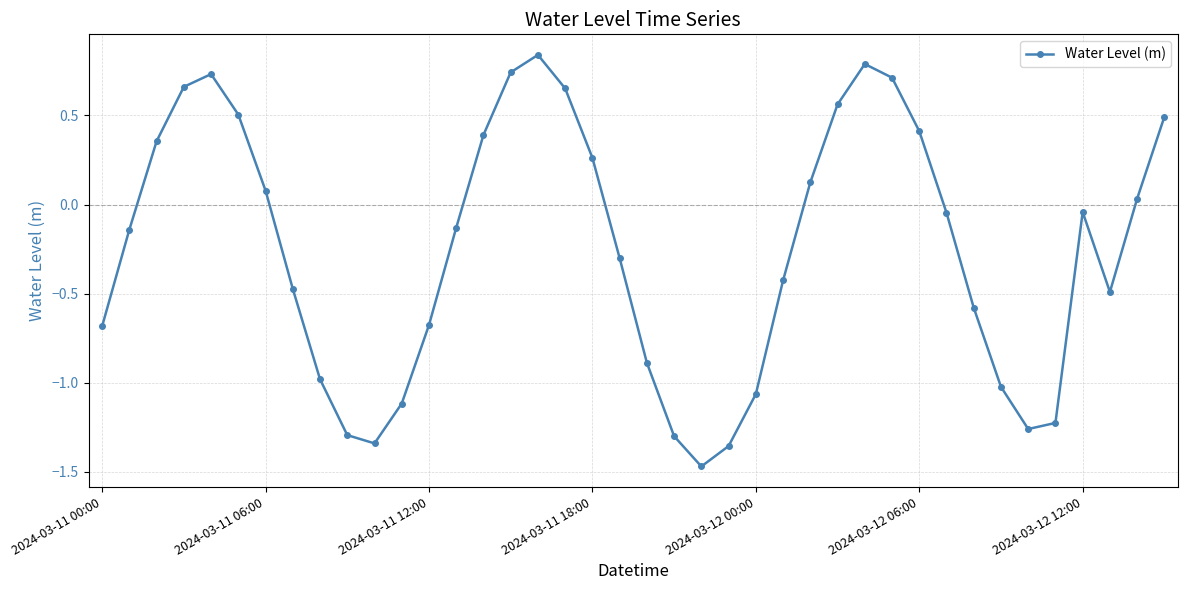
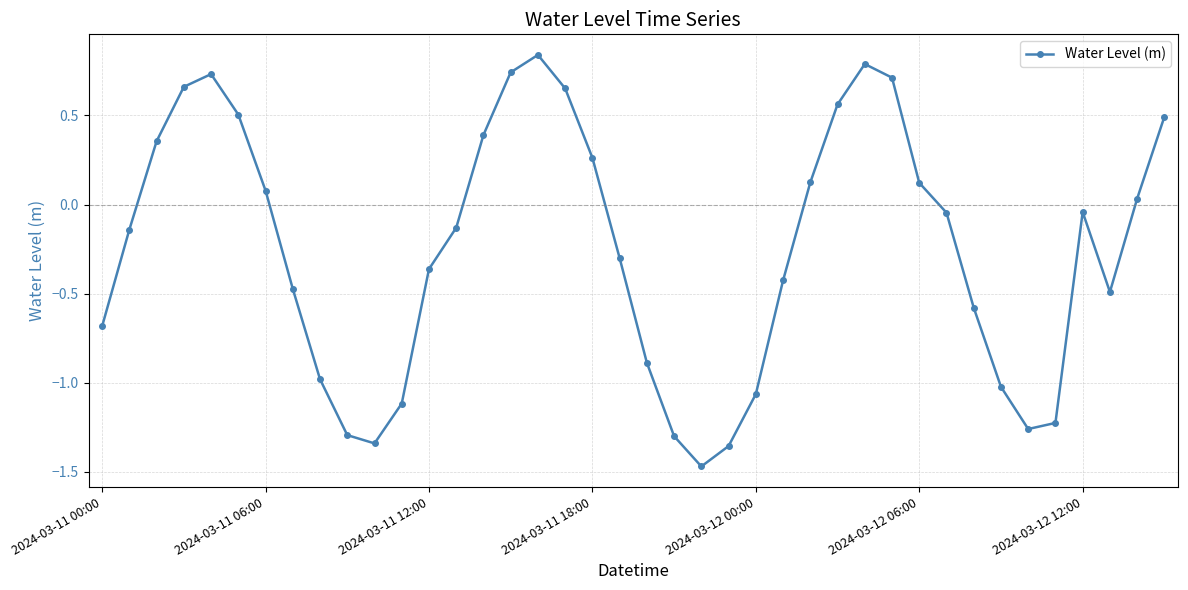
  {
    "2024-03-11 00:00": -0.68,
    "2024-03-11 06:00": 0.08,
-   "2024-03-11 12:00": -0.68,
+   "2024-03-11 12:00": -0.36,
    "2024-03-11 18:00": 0.26,
    "2024-03-12 00:00": -1.06,
-   "2024-03-12 06:00": 0.41,
+   "2024-03-12 06:00": 0.12,
    "2024-03-12 12:00": -0.04
  }
